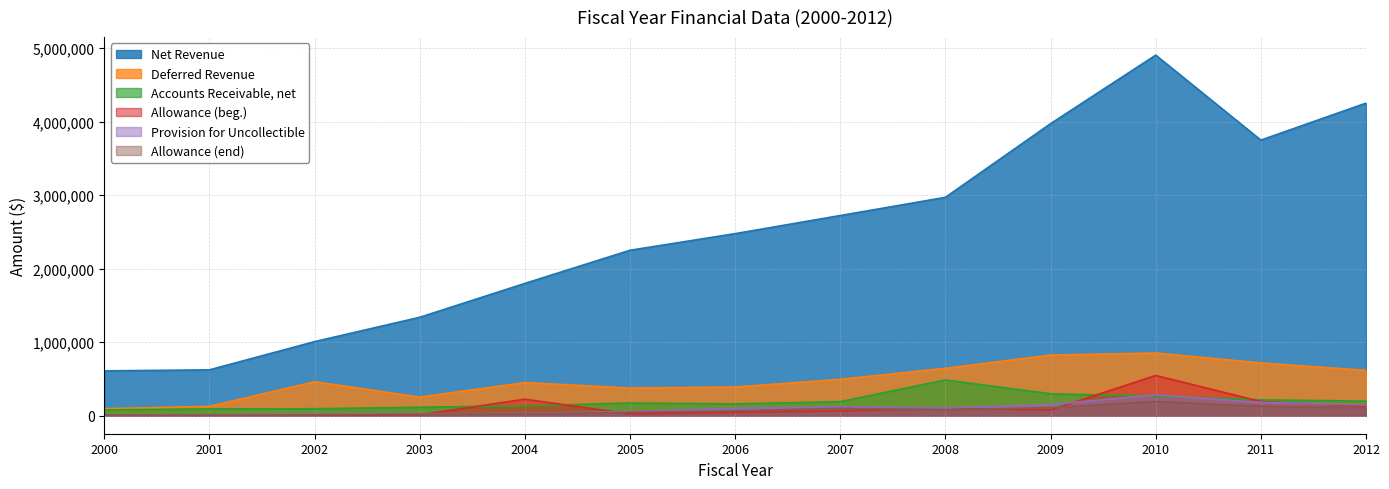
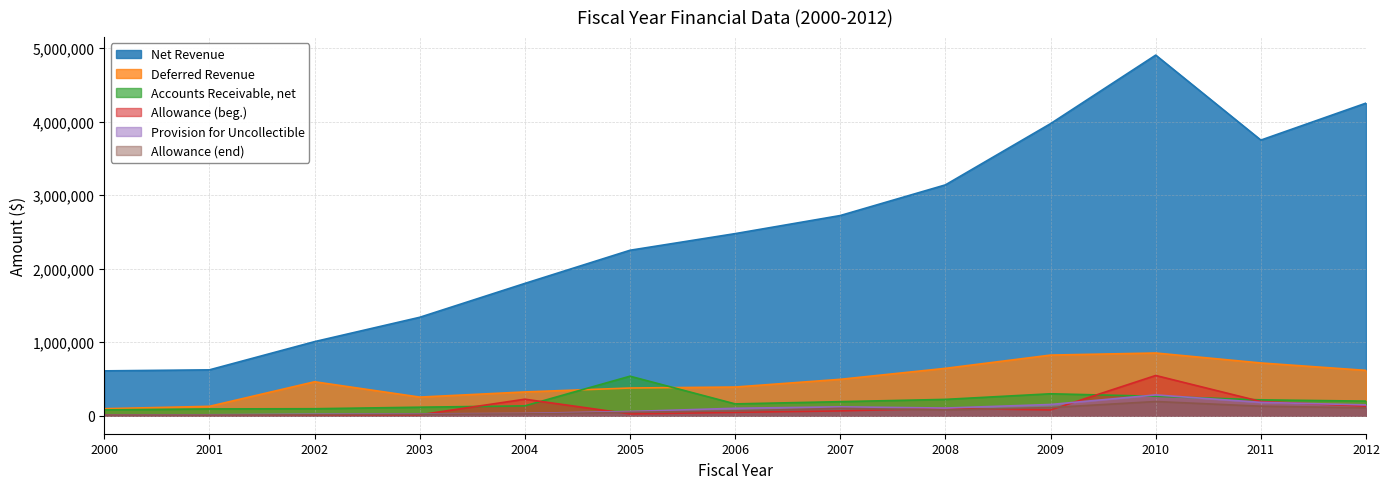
  {
    "Net Revenue": {
      "2000": "600,000",
      "2001": "600,000",
      "2002": "1,000,000",
      "2003": "1,300,000",
      "2004": "1,800,000",
      "2005": "2,300,000",
      "2006": "2,500,000",
      "2007": "2,700,000",
-     "2008": "3,000,000",
+     "2008": "3,100,000",
      "2009": "4,000,000",
      "2010": "4,900,000",
      "2011": "3,800,000",
      "2012": "4,300,000"
    },
    "Deferred Revenue": {
      "2001": "100,000",
      "2002": "500,000",
      "2003": "300,000",
-     "2004": "500,000",
+     "2004": "300,000",
      "2005": "400,000",
      "2006": "400,000",
      "2007": "500,000",
      "2008": "600,000",
      "2009": "800,000",
      "2010": "900,000",
      "2011": "700,000",
      "2012": "600,000"
    },
    "Accounts Receivable, net": {
      "2001": "100,000",
      "2002": "100,000",
      "2003": "100,000",
      "2004": "100,000",
-     "2005": "200,000",
+     "2005": "500,000",
      "2006": "200,000",
      "2007": "200,000",
-     "2008": "500,000",
+     "2008": "200,000",
      "2009": "300,000",
      "2012": "200,000"
    },
    "Allowance (beg.)": {
      "2004": "200,000",
      "2010": "500,000"
    },
    "Provision for Uncollectible": {
      "2006": "100,000",
      "2009": "200,000"
    },
    "Allowance (end)": {
      "2010": "200,000",
      "2011": "100,000"
    }
  }
